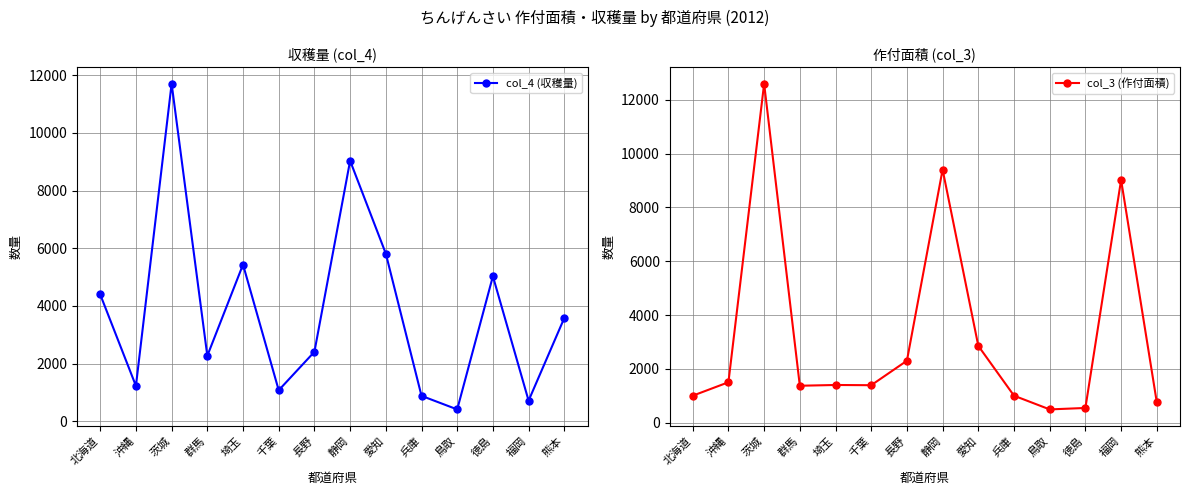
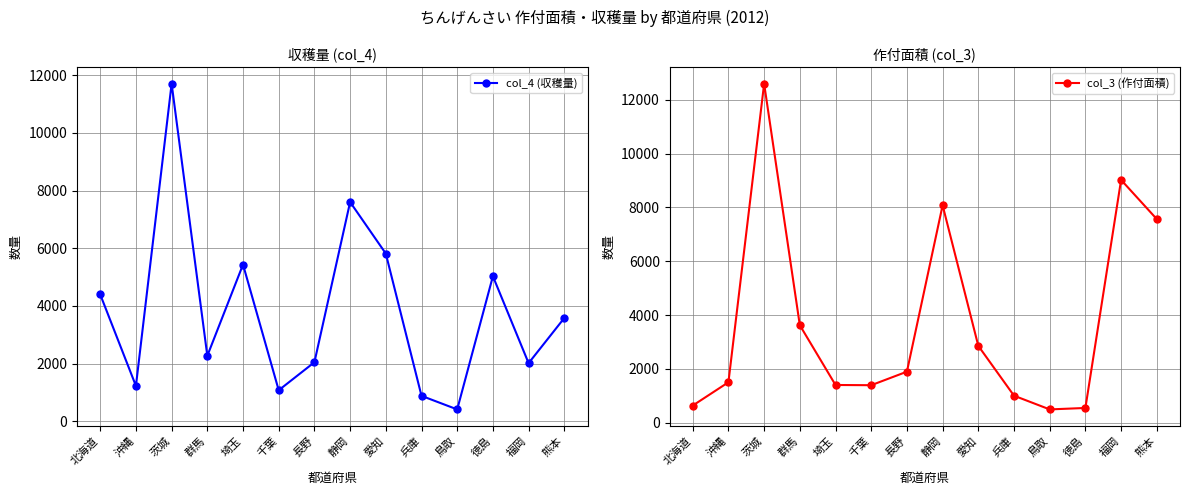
  {
    "収穫量 (col_4)": {
      "北海道": 4400,
      "沖縄": 1200,
      "茨城": 11700,
      "群馬": 2300,
      "埼玉": 5400,
      "千葉": 1100,
-     "長野": 2400,
-     "静岡": 9000,
+     "長野": 2100,
+     "静岡": 7600,
      "愛知": 5800,
      "兵庫": 900,
      "鳥取": 400,
      "徳島": 5000,
-     "福岡": 700,
+     "福岡": 2000,
      "熊本": 3600
    },
    "作付面積 (col_3)": {
-     "北海道": 1000,
+     "北海道": 600,
      "沖縄": 1500,
      "茨城": 12600,
-     "群馬": 1400,
+     "群馬": 3600,
      "埼玉": 1400,
      "千葉": 1400,
-     "長野": 2300,
-     "静岡": 9400,
+     "長野": 1900,
+     "静岡": 8100,
      "愛知": 2900,
      "兵庫": 1000,
      "鳥取": 500,
      "徳島": 500,
      "福岡": 9000,
-     "熊本": 800
+     "熊本": 7600
    }
  }
